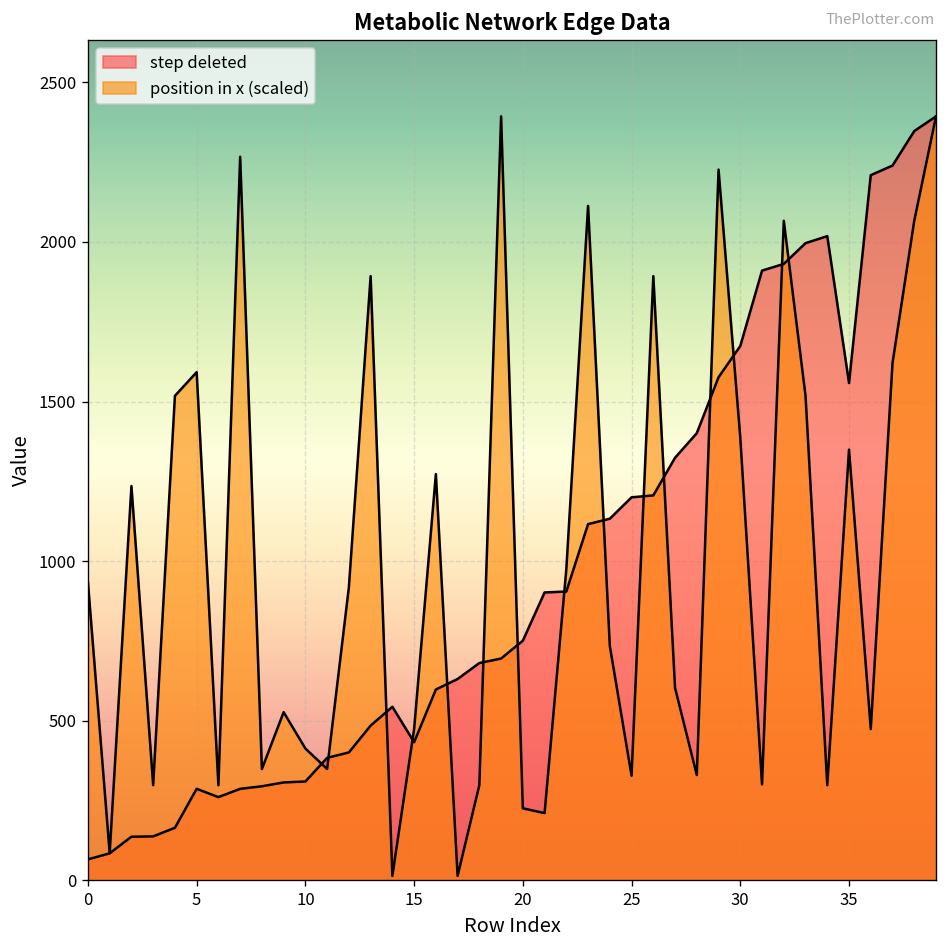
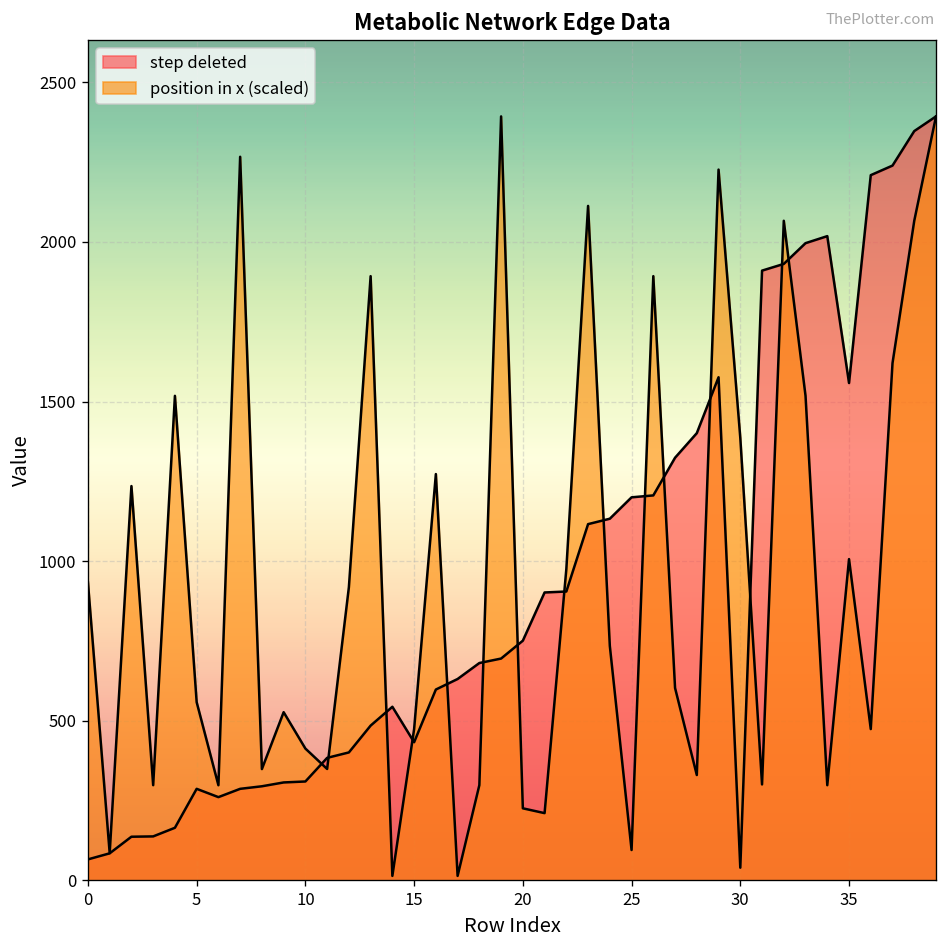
  {
    "step deleted": {
      "0": 70,
      "5": 290,
      "10": 310,
      "15": 430,
      "20": 750,
      "25": 1200,
-     "30": 1670,
+     "30": 40,
      "35": 1560
    },
    "position in x (scaled)": {
      "0": 930,
-     "5": 1590,
+     "5": 560,
      "10": 410,
      "15": 470,
      "20": 230,
-     "25": 330,
+     "25": 100,
      "30": 1390,
-     "35": 1350
+     "35": 1010
    }
  }
